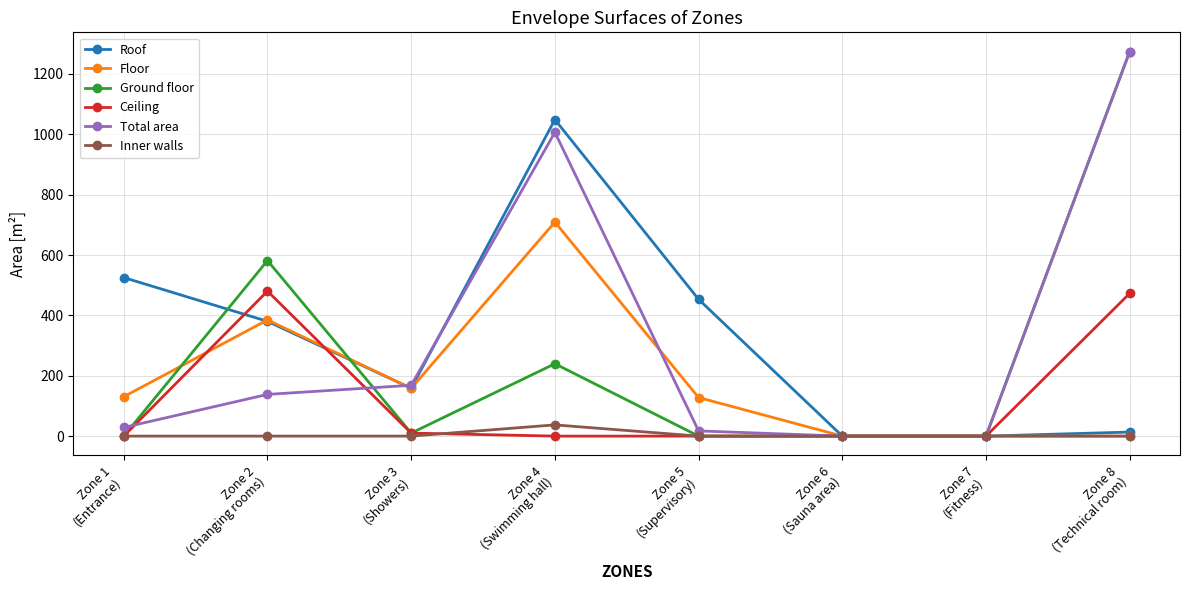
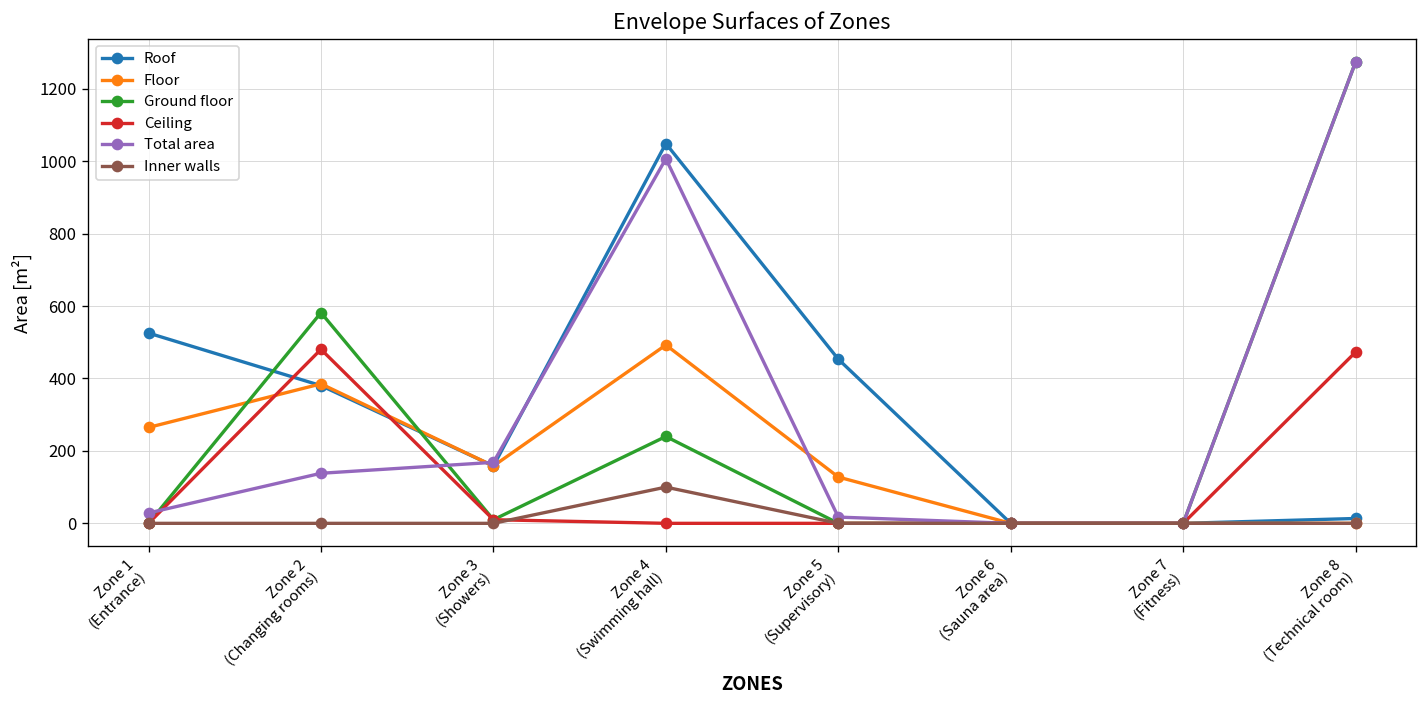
  {
    "Roof": {
      "Zone 1 (Entrance)": 530,
      "Zone 4 (Swimming hall)": 1050,
      "Zone 5 (Supervisory)": 450,
      "Zone 8 (Technical room)": 10
    },
    "Floor": {
-     "Zone 1 (Entrance)": 130,
-     "Zone 4 (Swimming hall)": 710,
+     "Zone 1 (Entrance)": 260,
+     "Zone 4 (Swimming hall)": 490,
      "Zone 5 (Supervisory)": 130
    },
    "Ground floor": {
      "Zone 2 (Changing rooms)": 580,
      "Zone 4 (Swimming hall)": 240
    },
    "Ceiling": {
      "Zone 2 (Changing rooms)": 480,
      "Zone 4 (Swimming hall)": 0,
      "Zone 8 (Technical room)": 470
    },
    "Total area": {
      "Zone 1 (Entrance)": 30,
      "Zone 2 (Changing rooms)": 140,
      "Zone 3 (Showers)": 170,
      "Zone 4 (Swimming hall)": 1010,
      "Zone 5 (Supervisory)": 20
    },
    "Inner walls": {
      "Zone 2 (Changing rooms)": 0,
      "Zone 3 (Showers)": 0,
-     "Zone 4 (Swimming hall)": 40
+     "Zone 4 (Swimming hall)": 100
    }
  }
